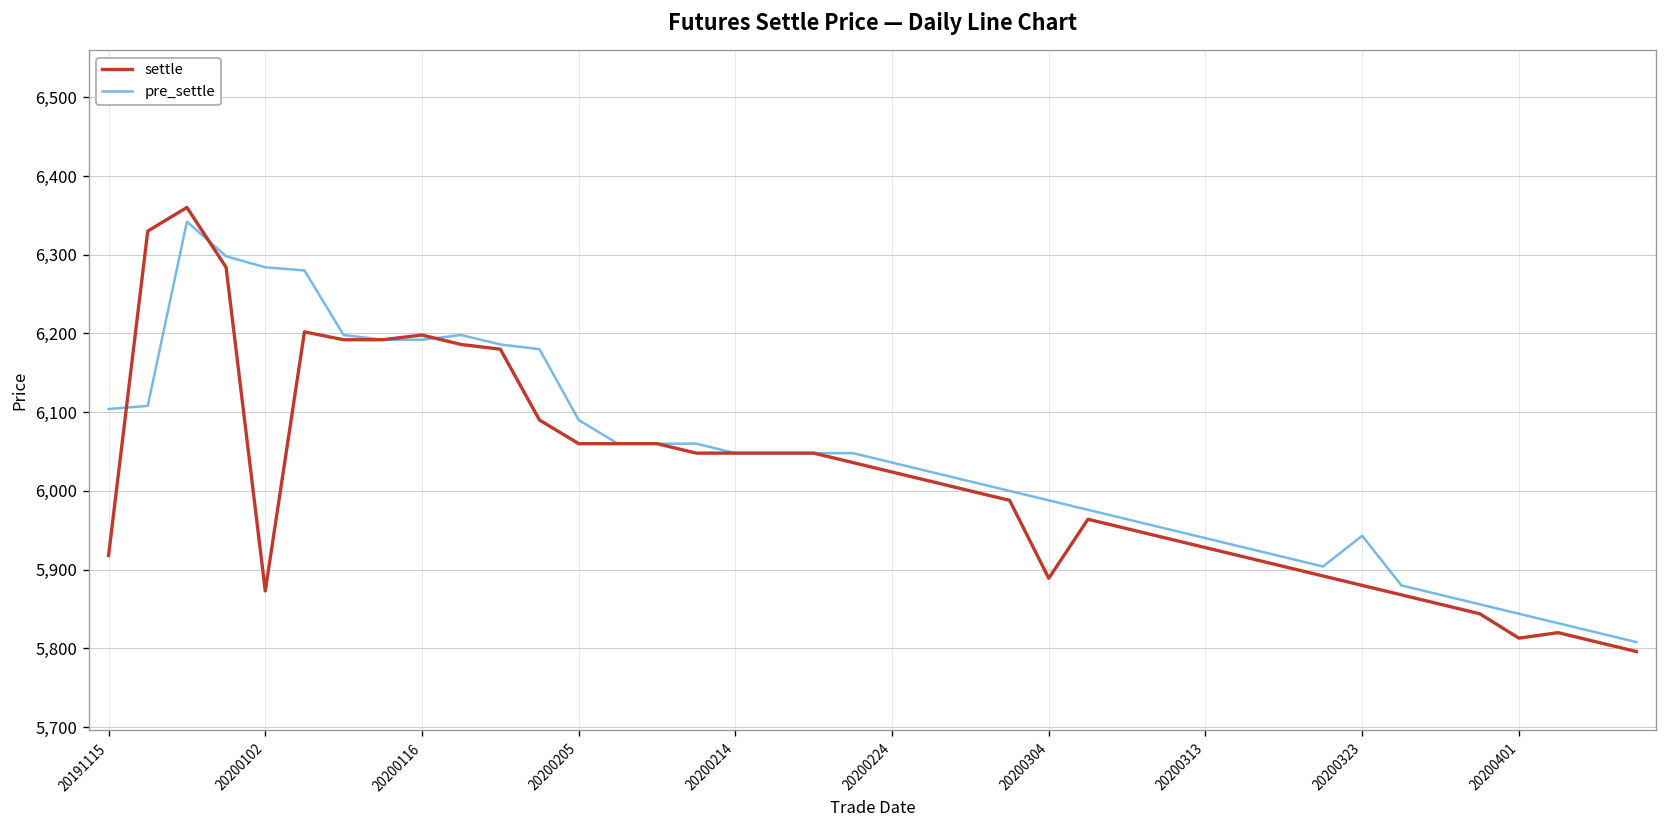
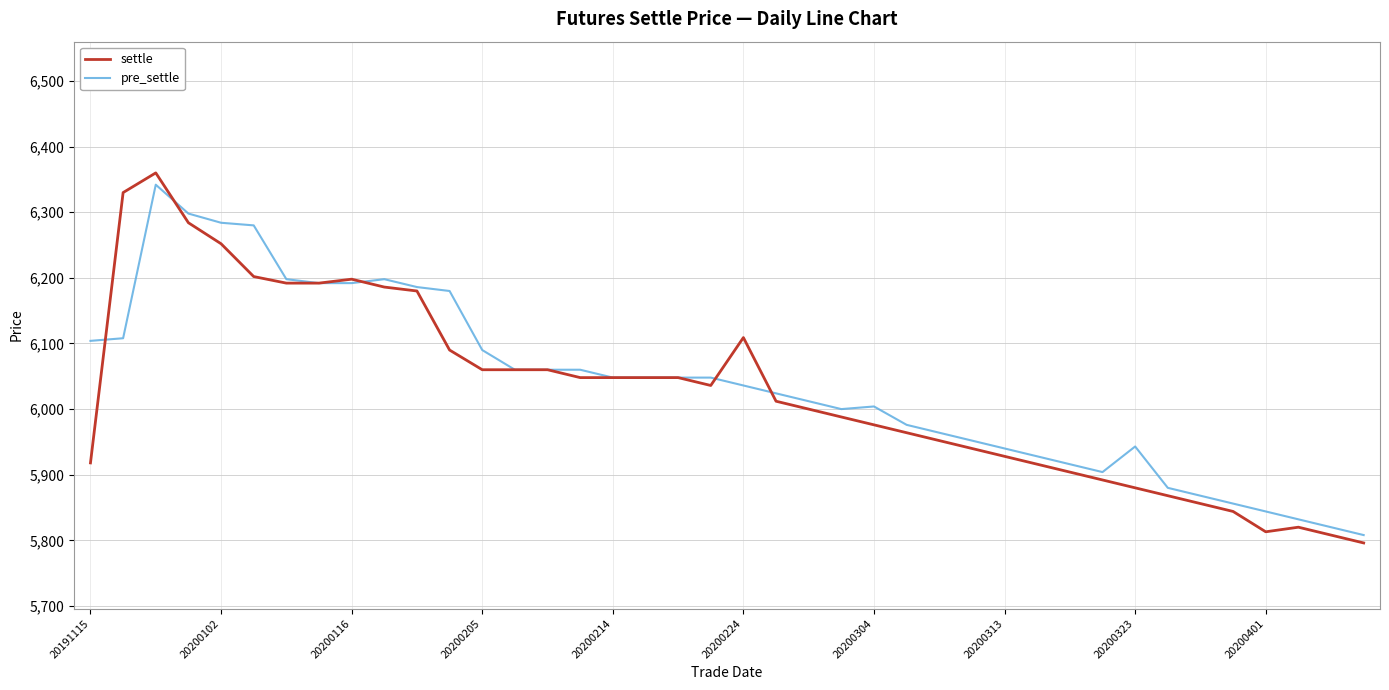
  {
    "settle": {
      "20191115": "5,920",
-     "20200102": "5,870",
+     "20200102": "6,250",
      "20200116": "6,200",
      "20200205": "6,060",
-     "20200224": "6,020",
-     "20200304": "5,890",
+     "20200224": "6,110",
+     "20200304": "5,980",
      "20200313": "5,930",
      "20200323": "5,880",
      "20200401": "5,810"
    },
    "pre_settle": {
      "20191115": "6,100",
      "20200102": "6,280",
      "20200116": "6,190",
      "20200205": "6,090",
      "20200224": "6,040",
-     "20200304": "5,990",
+     "20200304": "6,000",
      "20200313": "5,940",
      "20200323": "5,940",
      "20200401": "5,840"
    }
  }
